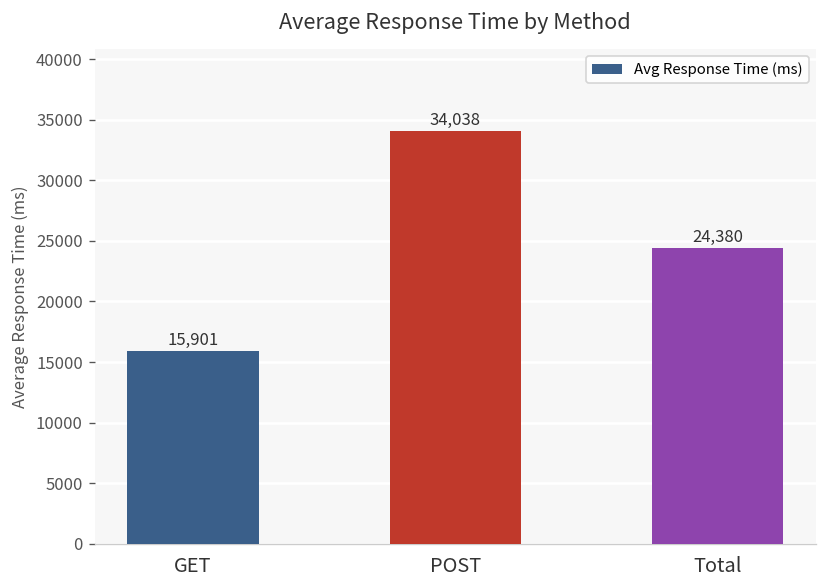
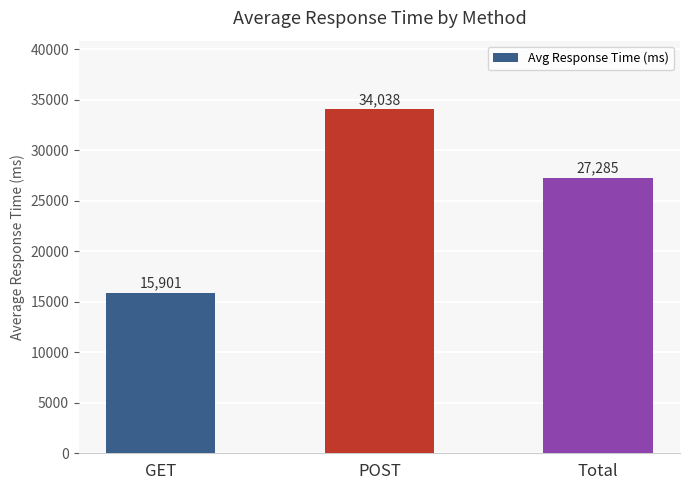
  {
    "GET": "15,901",
    "POST": "34,038",
-   "Total": "24,380"
+   "Total": "27,285"
  }
